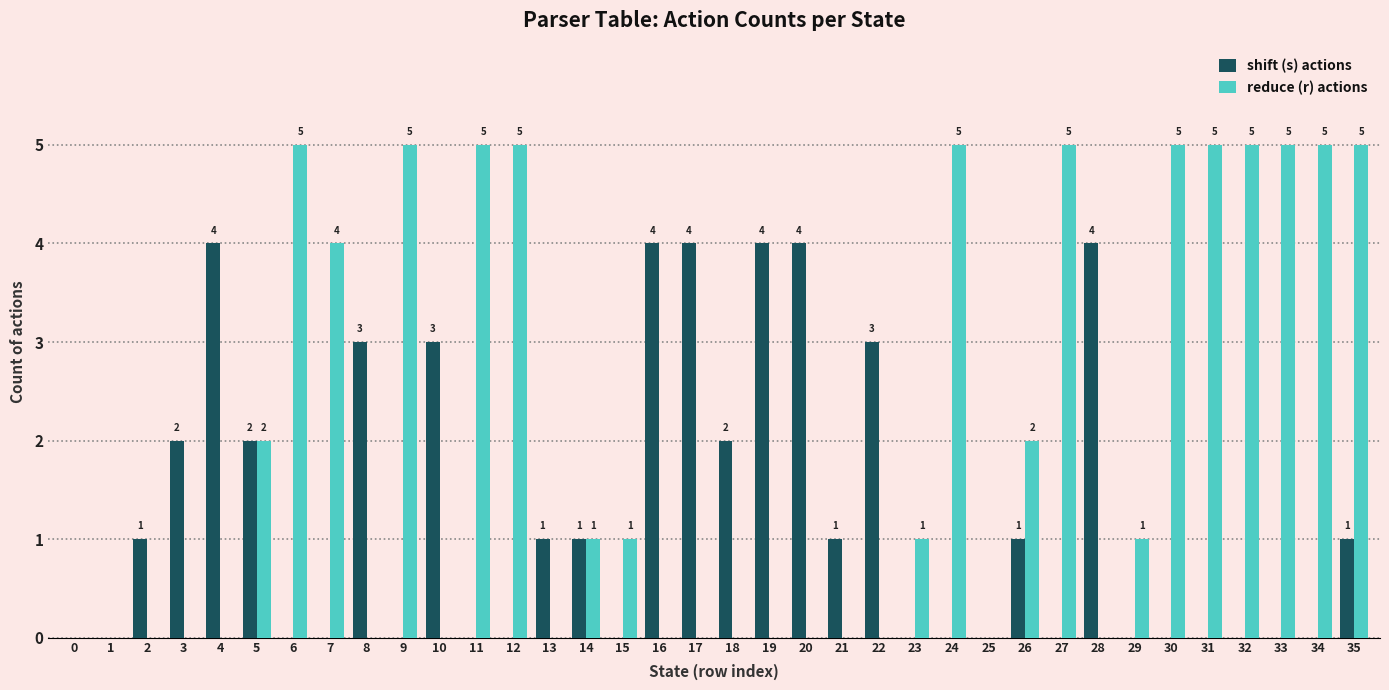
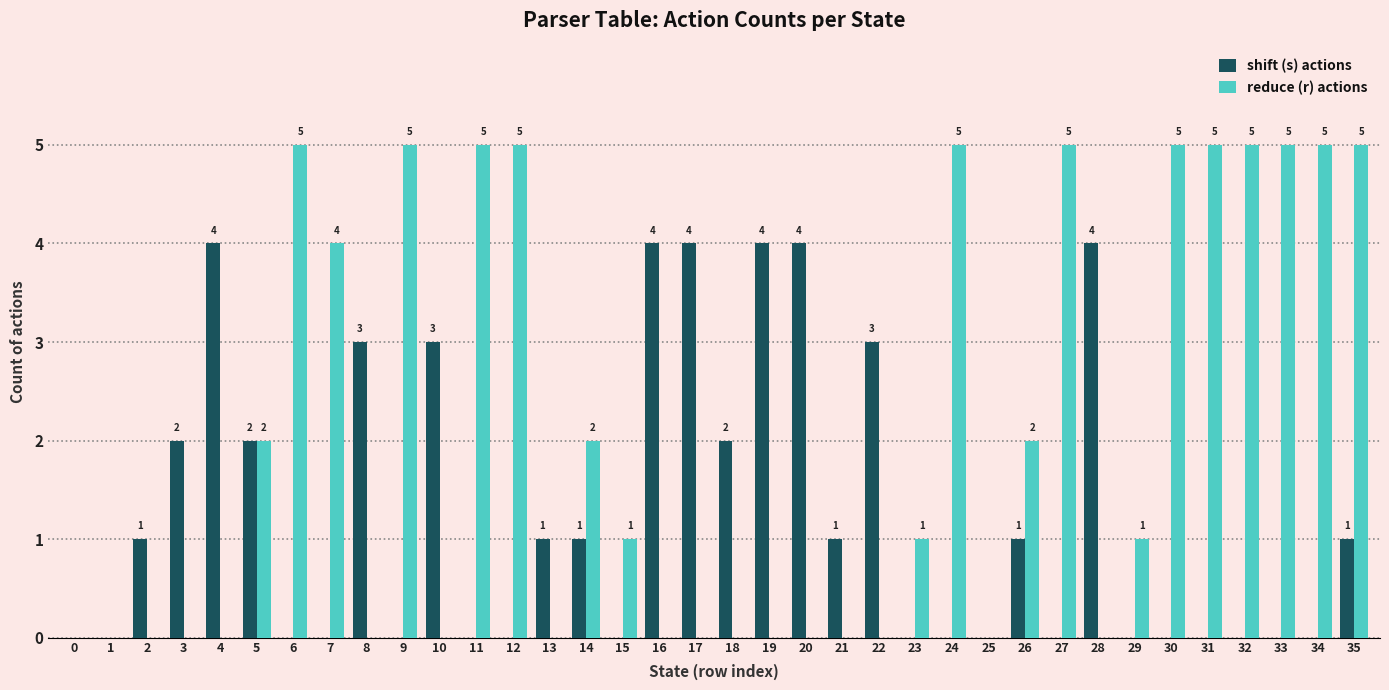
  {
    "shift (s) actions": {
      "2": 1,
      "3": 2,
      "4": 4,
      "5": 2,
      "8": 3,
      "10": 3,
      "13": 1,
      "14": 1,
      "16": 4,
      "17": 4,
      "18": 2,
      "19": 4,
      "20": 4,
      "21": 1,
      "22": 3,
      "26": 1,
      "28": 4,
      "35": 1
    },
    "reduce (r) actions": {
      "5": 2,
      "6": 5,
      "7": 4,
      "9": 5,
      "11": 5,
      "12": 5,
-     "14": 1,
+     "14": 2,
      "15": 1,
      "23": 1,
      "24": 5,
      "26": 2,
      "27": 5,
      "29": 1,
      "30": 5,
      "31": 5,
      "32": 5,
      "33": 5,
      "34": 5,
      "35": 5
    }
  }
